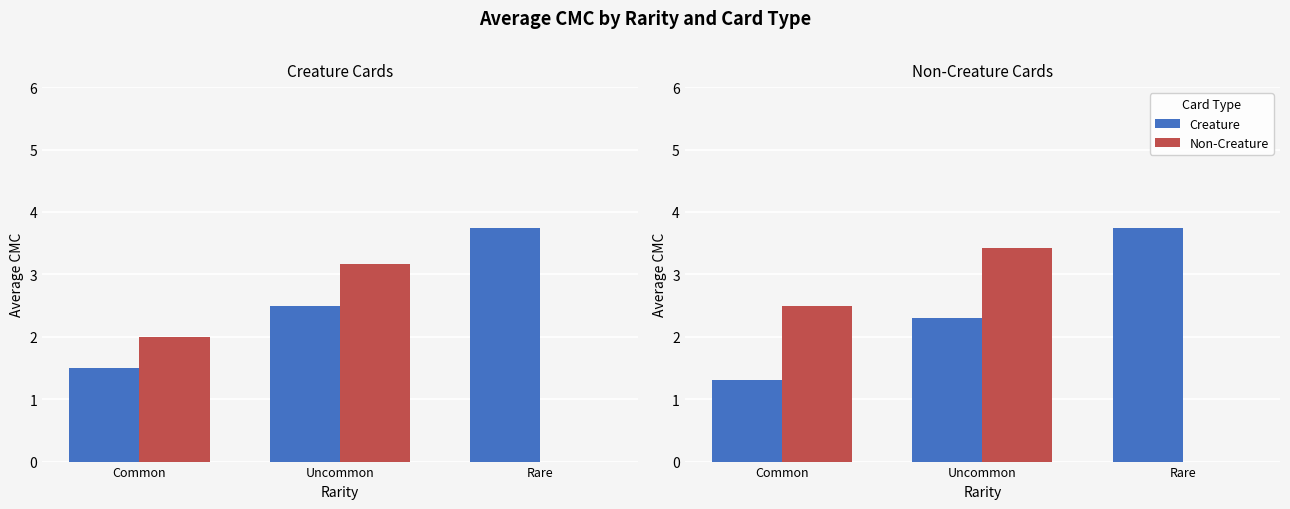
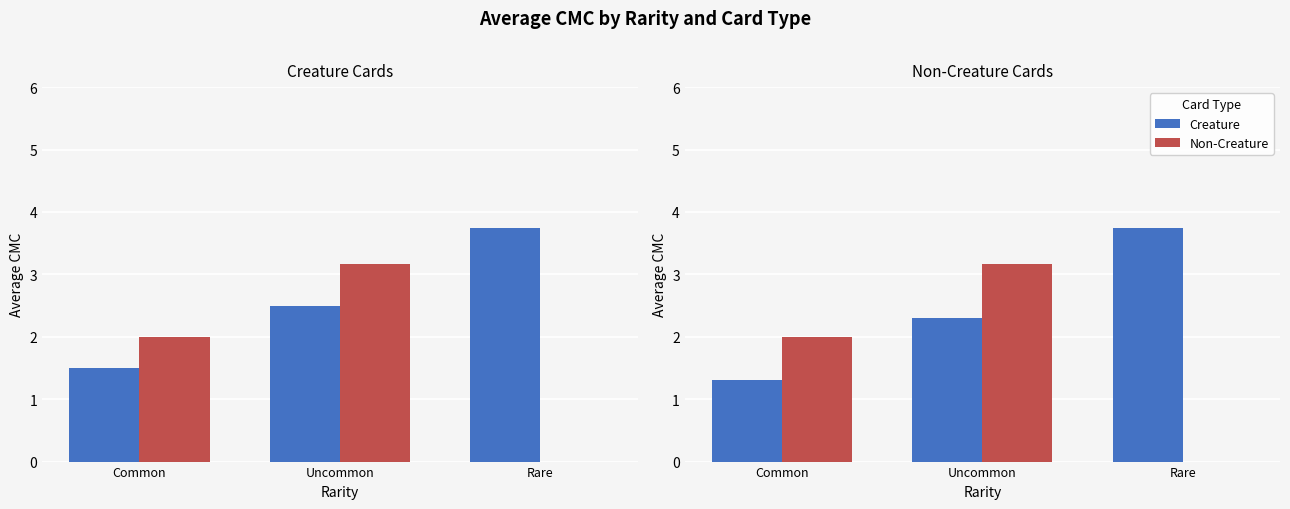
  {
    "Creature Cards": {
      "Creature": {
        "Common": 1.5,
        "Uncommon": 2.5,
        "Rare": 3.8
      },
      "Non-Creature": {
        "Common": 2.0,
        "Uncommon": 3.2,
        "Rare": 0.0
      }
    },
    "Non-Creature Cards": {
      "Creature": {
        "Common": 1.3,
        "Uncommon": 2.3,
        "Rare": 3.8
      },
      "Non-Creature": {
-       "Common": 2.5,
-       "Uncommon": 3.4,
+       "Common": 2.0,
+       "Uncommon": 3.2,
        "Rare": 0.0
      }
    }
  }
